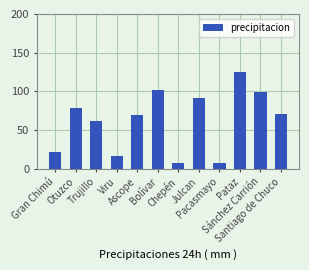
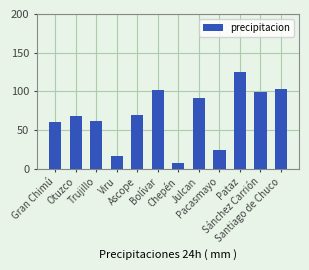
  {
-   "Gran Chimú": 20,
-   "Otuzco": 80,
+   "Gran Chimú": 60,
+   "Otuzco": 70,
    "Trujillo": 60,
    "Viru": 20,
    "Ascope": 70,
    "Bolívar": 100,
    "Chepén": 10,
    "Julcan": 90,
-   "Pacasmayo": 10,
+   "Pacasmayo": 20,
    "Pataz": 120,
    "Sánchez Carrión": 100,
-   "Santiago de Chuco": 70
+   "Santiago de Chuco": 100
  }
